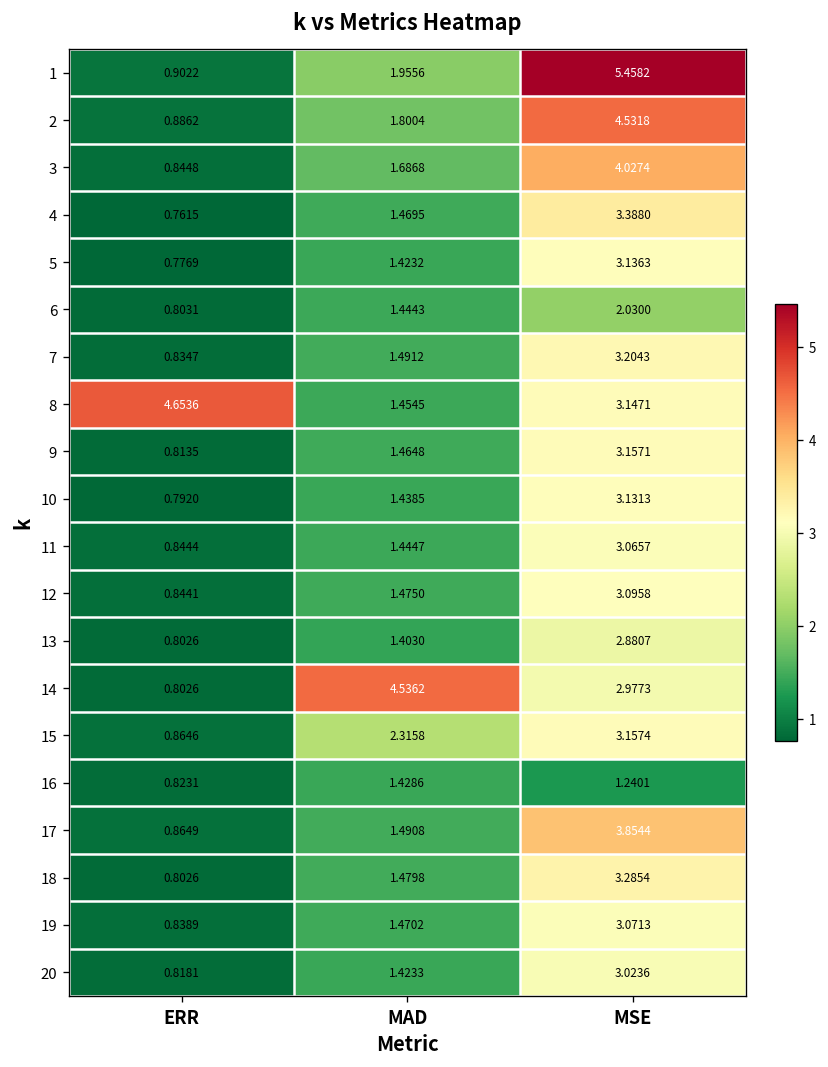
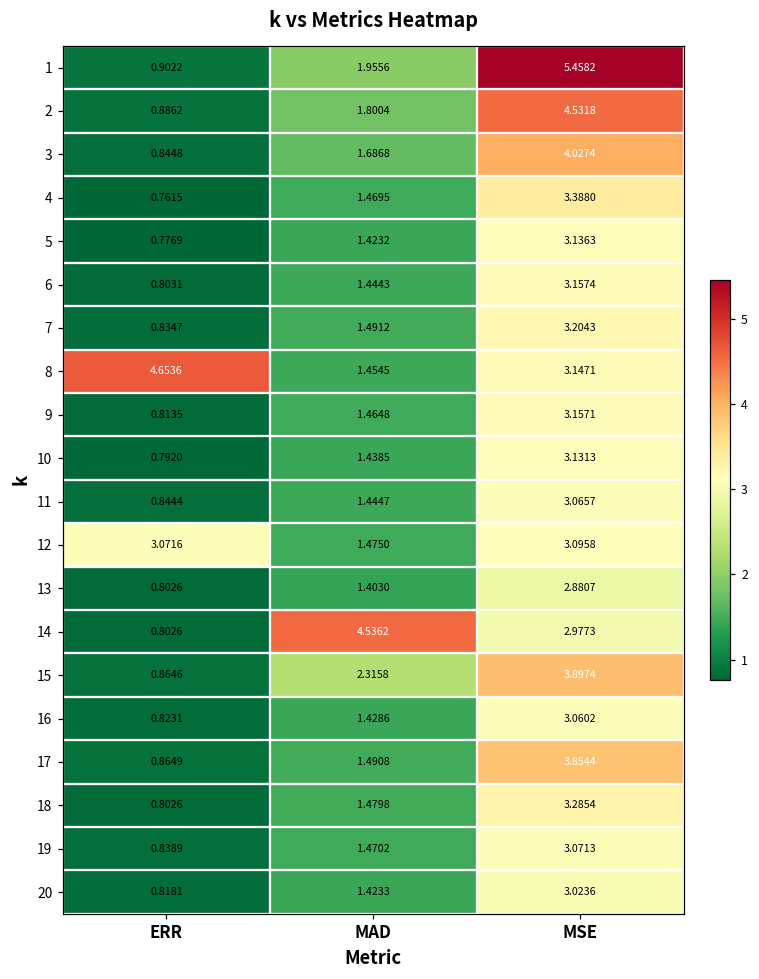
  {
    "1": {
      "ERR": 0.9022,
      "MAD": 1.9556,
      "MSE": 5.4582
    },
    "2": {
      "ERR": 0.8862,
      "MAD": 1.8004,
      "MSE": 4.5318
    },
    "3": {
      "ERR": 0.8448,
      "MAD": 1.6868,
      "MSE": 4.0274
    },
    "4": {
      "ERR": 0.7615,
      "MAD": 1.4695,
      "MSE": 3.3880
    },
    "5": {
      "ERR": 0.7769,
      "MAD": 1.4232,
      "MSE": 3.1363
    },
    "6": {
      "ERR": 0.8031,
      "MAD": 1.4443,
-     "MSE": 2.0300
+     "MSE": 3.1574
    },
    "7": {
      "ERR": 0.8347,
      "MAD": 1.4912,
      "MSE": 3.2043
    },
    "8": {
      "ERR": 4.6536,
      "MAD": 1.4545,
      "MSE": 3.1471
    },
    "9": {
      "ERR": 0.8135,
      "MAD": 1.4648,
      "MSE": 3.1571
    },
    "10": {
      "ERR": 0.7920,
      "MAD": 1.4385,
      "MSE": 3.1313
    },
    "11": {
      "ERR": 0.8444,
      "MAD": 1.4447,
      "MSE": 3.0657
    },
    "12": {
-     "ERR": 0.8441,
+     "ERR": 3.0716,
      "MAD": 1.4750,
      "MSE": 3.0958
    },
    "13": {
      "ERR": 0.8026,
      "MAD": 1.4030,
      "MSE": 2.8807
    },
    "14": {
      "ERR": 0.8026,
      "MAD": 4.5362,
      "MSE": 2.9773
    },
    "15": {
      "ERR": 0.8646,
      "MAD": 2.3158,
-     "MSE": 3.1574
+     "MSE": 3.8974
    },
    "16": {
      "ERR": 0.8231,
      "MAD": 1.4286,
-     "MSE": 1.2401
+     "MSE": 3.0602
    },
    "17": {
      "ERR": 0.8649,
      "MAD": 1.4908,
      "MSE": 3.8544
    },
    "18": {
      "ERR": 0.8026,
      "MAD": 1.4798,
      "MSE": 3.2854
    },
    "19": {
      "ERR": 0.8389,
      "MAD": 1.4702,
      "MSE": 3.0713
    },
    "20": {
      "ERR": 0.8181,
      "MAD": 1.4233,
      "MSE": 3.0236
    }
  }
